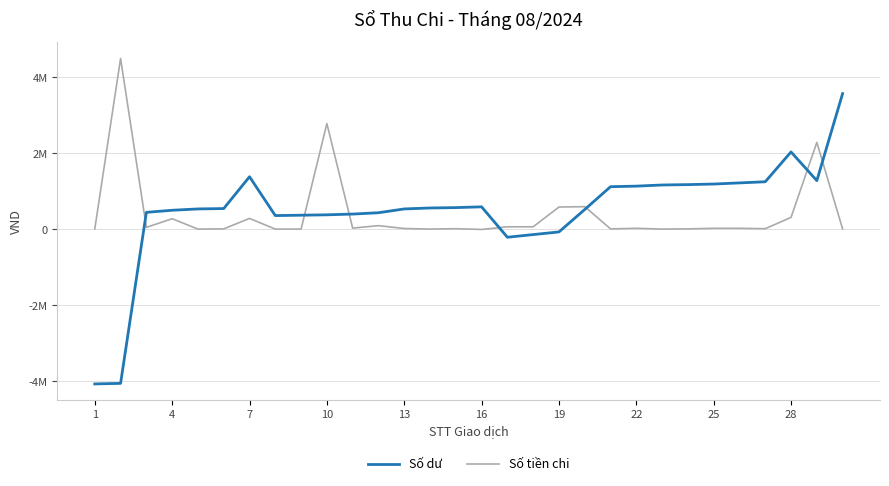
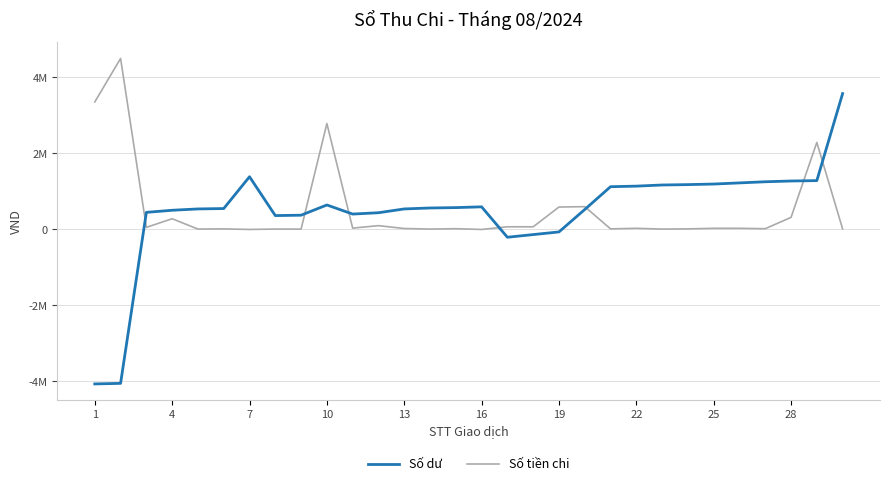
  {
    "Số dư": {
      "1": -4100000,
      "4": 500000,
      "7": 1400000,
-     "10": 400000,
+     "10": 600000,
      "13": 500000,
      "16": 600000,
      "19": -100000,
      "22": 1100000,
      "25": 1200000,
-     "28": 2000000
+     "28": 1300000
    },
    "Số tiền chi": {
-     "1": 0,
+     "1": 3400000,
      "4": 300000,
-     "7": 300000,
+     "7": 0,
      "10": 2800000,
      "13": 0,
      "16": 0,
      "19": 600000,
      "22": 0,
      "25": 0,
      "28": 300000
    }
  }
